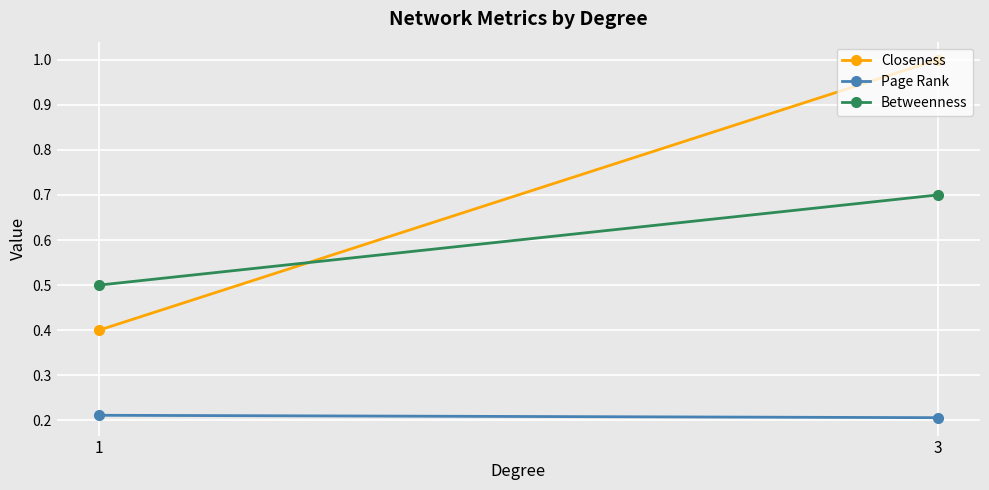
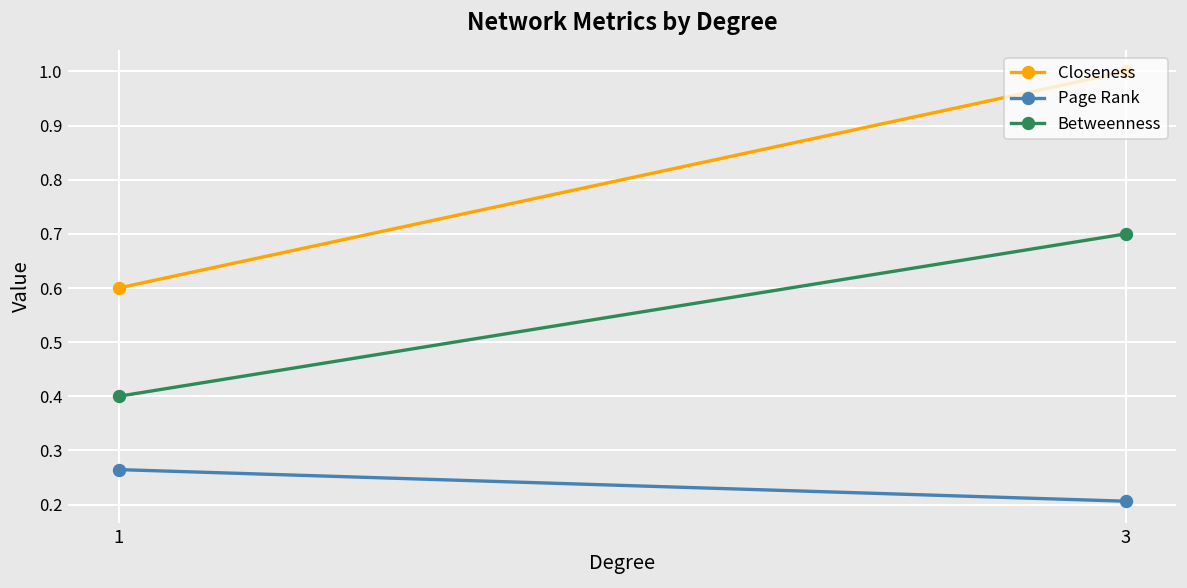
  {
    "Closeness": {
-     "1": 0.4
+     "1": 0.6
    },
    "Page Rank": {
-     "1": 0.21,
+     "1": 0.26,
      "3": 0.21
    },
    "Betweenness": {
-     "1": 0.5,
+     "1": 0.4,
      "3": 0.7
    }
  }
